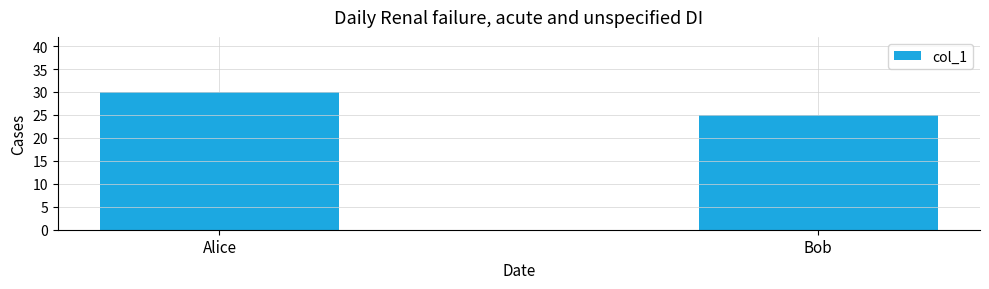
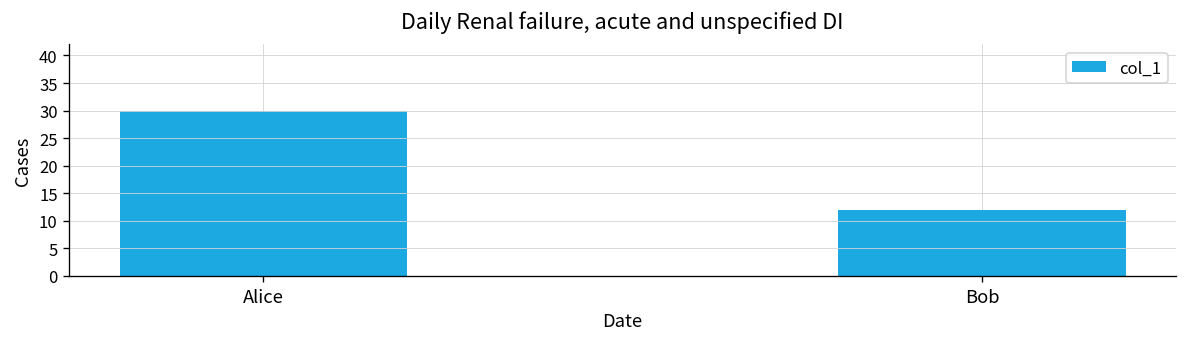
  {
    "Alice": 30,
-   "Bob": 25
+   "Bob": 12
  }
